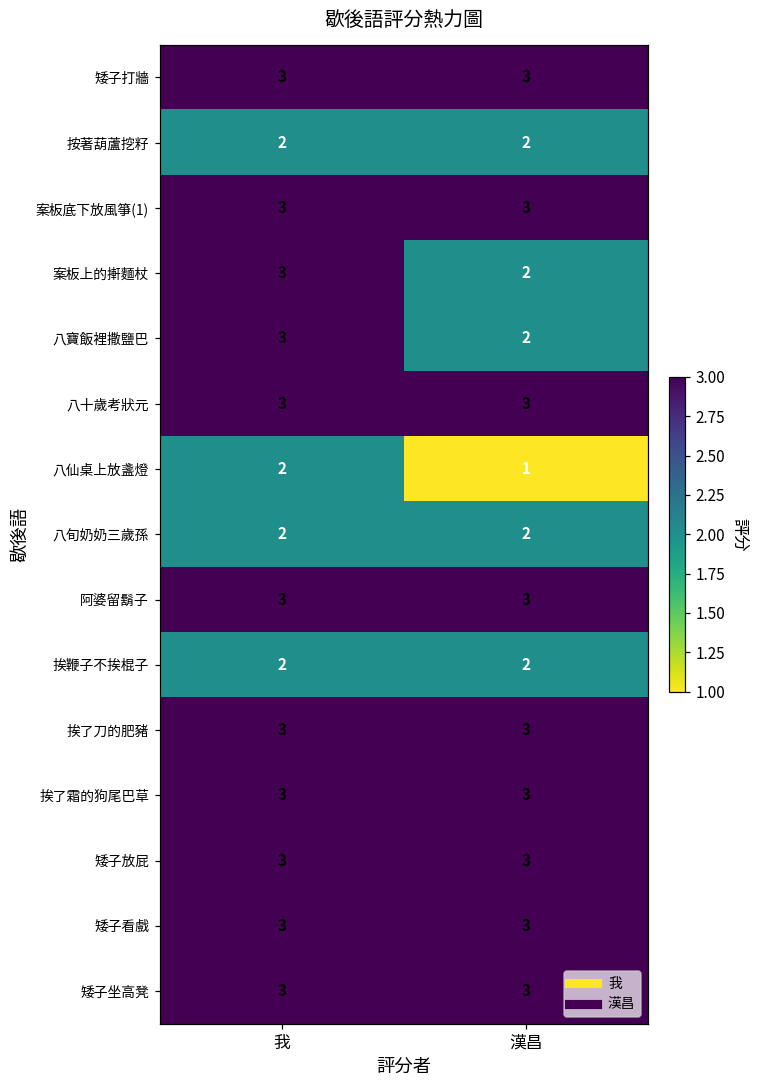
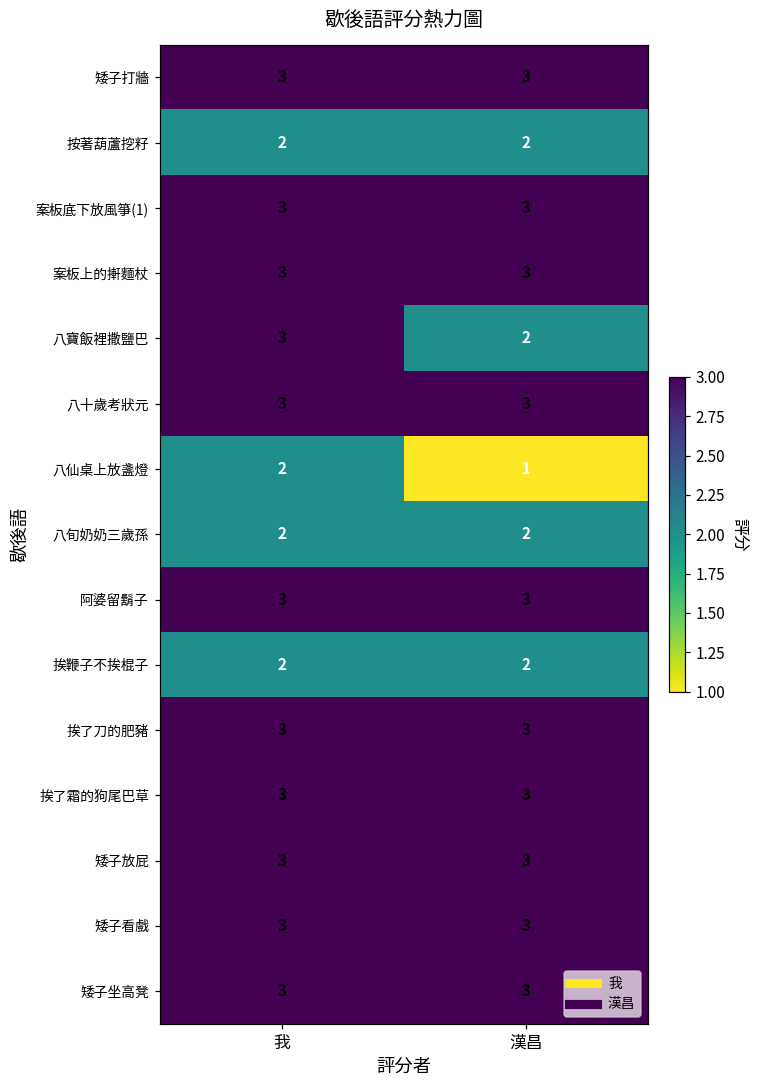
  {
    "矮子打牆": {
      "我": 3,
      "漢昌": 3
    },
    "按著葫蘆挖籽": {
      "我": 2,
      "漢昌": 2
    },
    "案板底下放風箏(1)": {
      "我": 3,
      "漢昌": 3
    },
    "案板上的搟麵杖": {
      "我": 3,
-     "漢昌": 2
+     "漢昌": 3
    },
    "八寶飯裡撒鹽巴": {
      "我": 3,
      "漢昌": 2
    },
    "八十歲考狀元": {
      "我": 3,
      "漢昌": 3
    },
    "八仙桌上放盞燈": {
      "我": 2,
      "漢昌": 1
    },
    "八旬奶奶三歲孫": {
      "我": 2,
      "漢昌": 2
    },
    "阿婆留鬍子": {
      "我": 3,
      "漢昌": 3
    },
    "挨鞭子不挨棍子": {
      "我": 2,
      "漢昌": 2
    },
    "挨了刀的肥豬": {
      "我": 3,
      "漢昌": 3
    },
    "挨了霜的狗尾巴草": {
      "我": 3,
      "漢昌": 3
    },
    "矮子放屁": {
      "我": 3,
      "漢昌": 3
    },
    "矮子看戲": {
      "我": 3,
      "漢昌": 3
    },
    "矮子坐高凳": {
      "我": 3,
      "漢昌": 3
    }
  }
